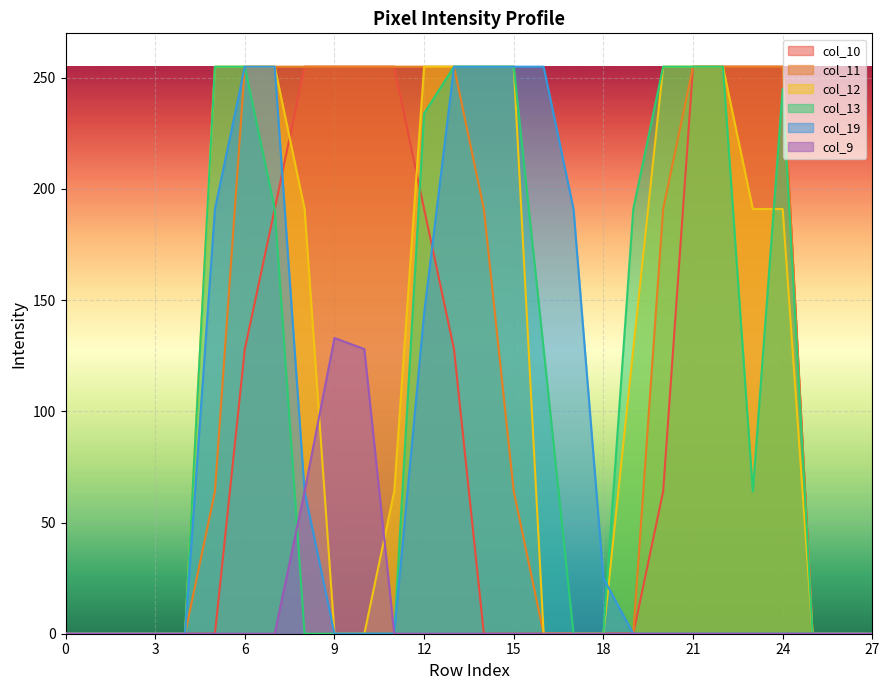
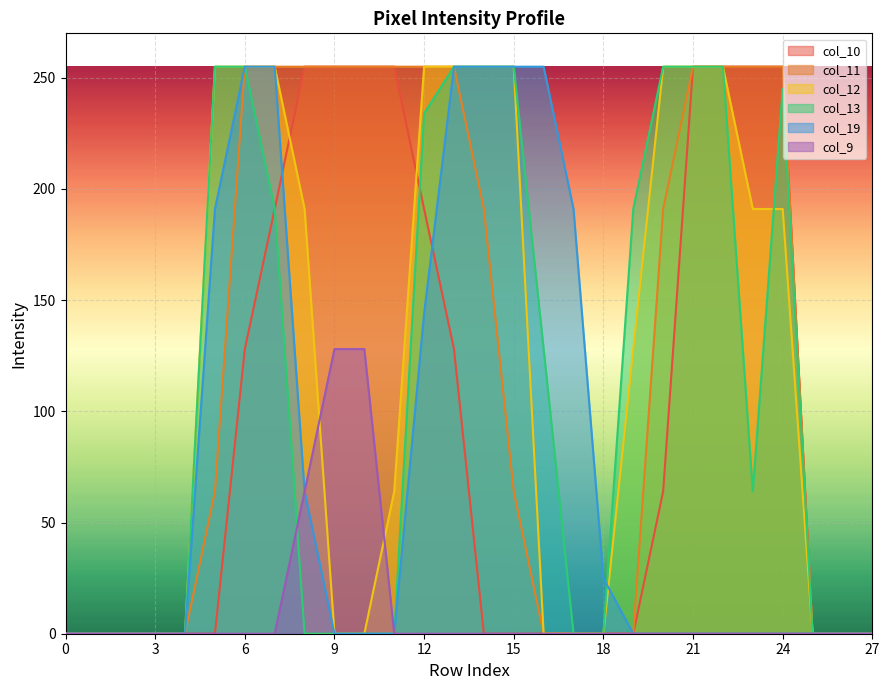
  {
    "col_13": {
      "12": 234
    },
    "col_19": {
      "12": 144,
      "18": 25
    },
    "col_9": {
      "6": 0,
-     "9": 133,
+     "9": 128,
      "12": 0
    }
  }
